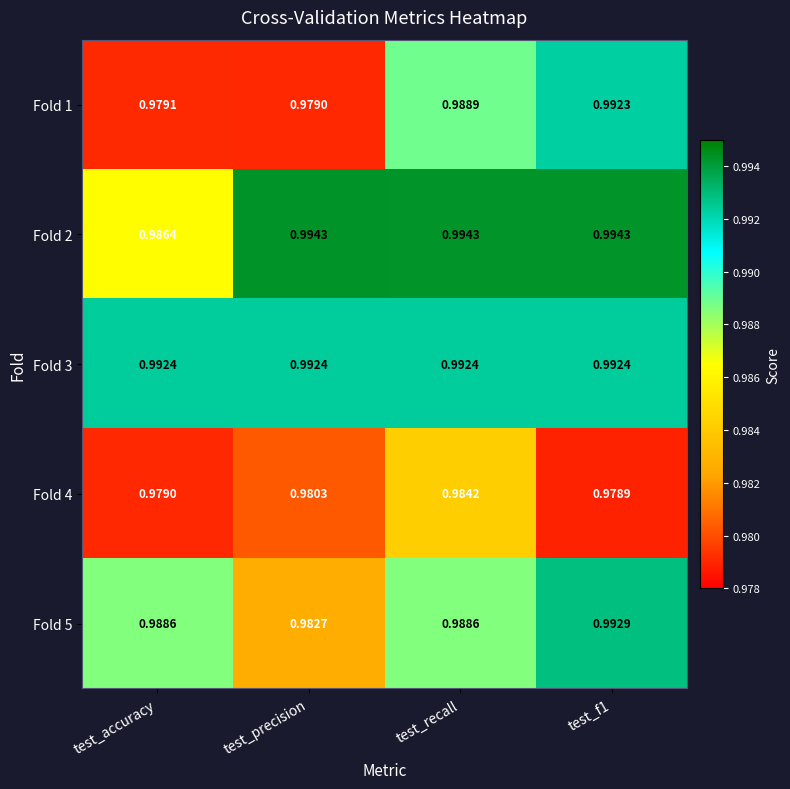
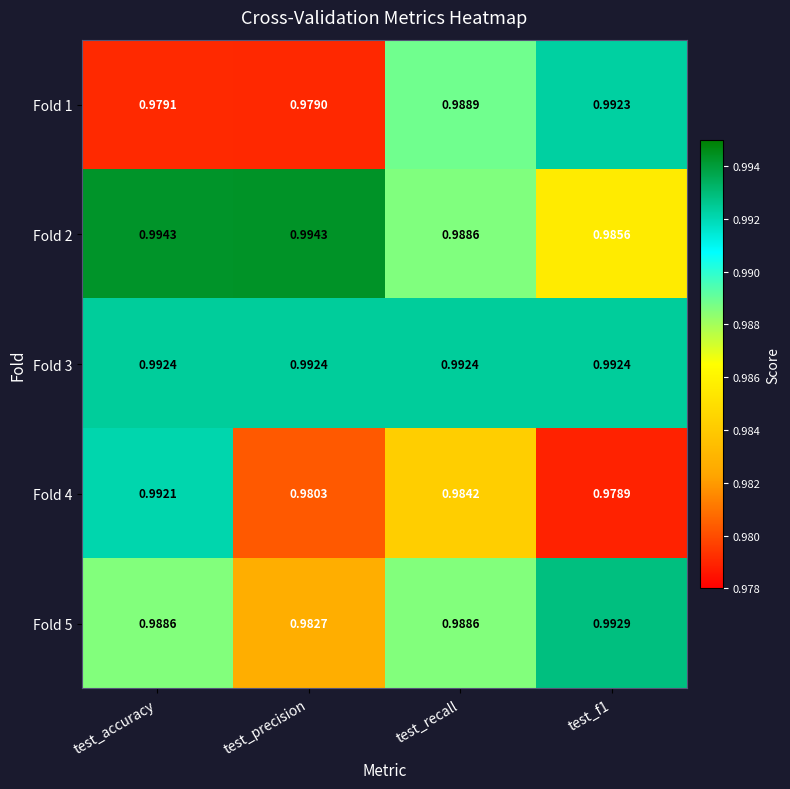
  {
    "Fold 1": {
      "test_accuracy": 0.9791,
      "test_precision": 0.9790,
      "test_recall": 0.9889,
      "test_f1": 0.9923
    },
    "Fold 2": {
-     "test_accuracy": 0.9864,
+     "test_accuracy": 0.9943,
      "test_precision": 0.9943,
-     "test_recall": 0.9943,
-     "test_f1": 0.9943
+     "test_recall": 0.9886,
+     "test_f1": 0.9856
    },
    "Fold 3": {
      "test_accuracy": 0.9924,
      "test_precision": 0.9924,
      "test_recall": 0.9924,
      "test_f1": 0.9924
    },
    "Fold 4": {
-     "test_accuracy": 0.9790,
+     "test_accuracy": 0.9921,
      "test_precision": 0.9803,
      "test_recall": 0.9842,
      "test_f1": 0.9789
    },
    "Fold 5": {
      "test_accuracy": 0.9886,
      "test_precision": 0.9827,
      "test_recall": 0.9886,
      "test_f1": 0.9929
    }
  }
